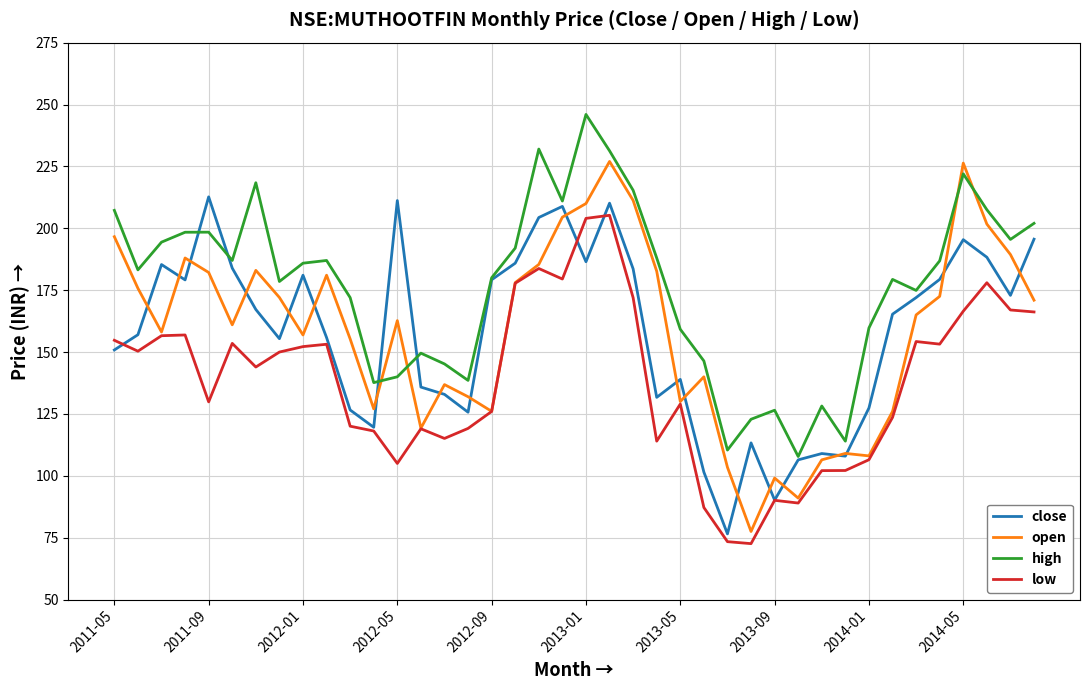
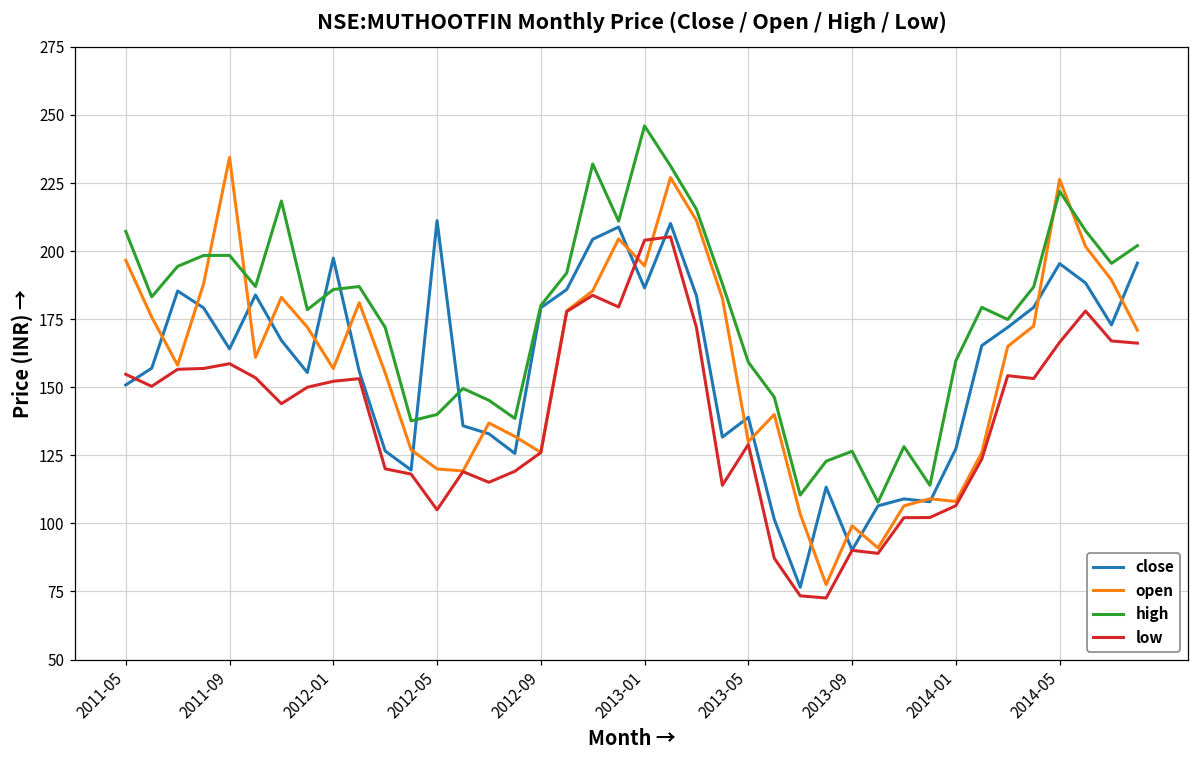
  {
    "close": {
      "2011-05": 151,
-     "2011-09": 213,
-     "2012-01": 181,
+     "2011-09": 164,
+     "2012-01": 197,
      "2012-05": 211,
      "2013-01": 186,
      "2013-05": 139,
      "2014-01": 127,
      "2014-05": 195
    },
    "open": {
      "2011-05": 197,
-     "2011-09": 182,
+     "2011-09": 234,
      "2012-01": 157,
-     "2012-05": 163,
-     "2013-01": 210,
+     "2012-05": 120,
+     "2013-01": 195,
      "2013-09": 99,
      "2014-01": 108,
      "2014-05": 226
    },
    "high": {
      "2011-05": 207,
      "2011-09": 198,
      "2012-01": 186,
      "2012-05": 140,
      "2013-01": 246,
      "2013-05": 159,
      "2013-09": 127,
      "2014-01": 160,
      "2014-05": 222
    },
    "low": {
      "2011-05": 155,
-     "2011-09": 130,
+     "2011-09": 159,
      "2012-01": 152,
      "2012-05": 105,
      "2013-01": 204,
      "2014-01": 107,
      "2014-05": 167
    }
  }
